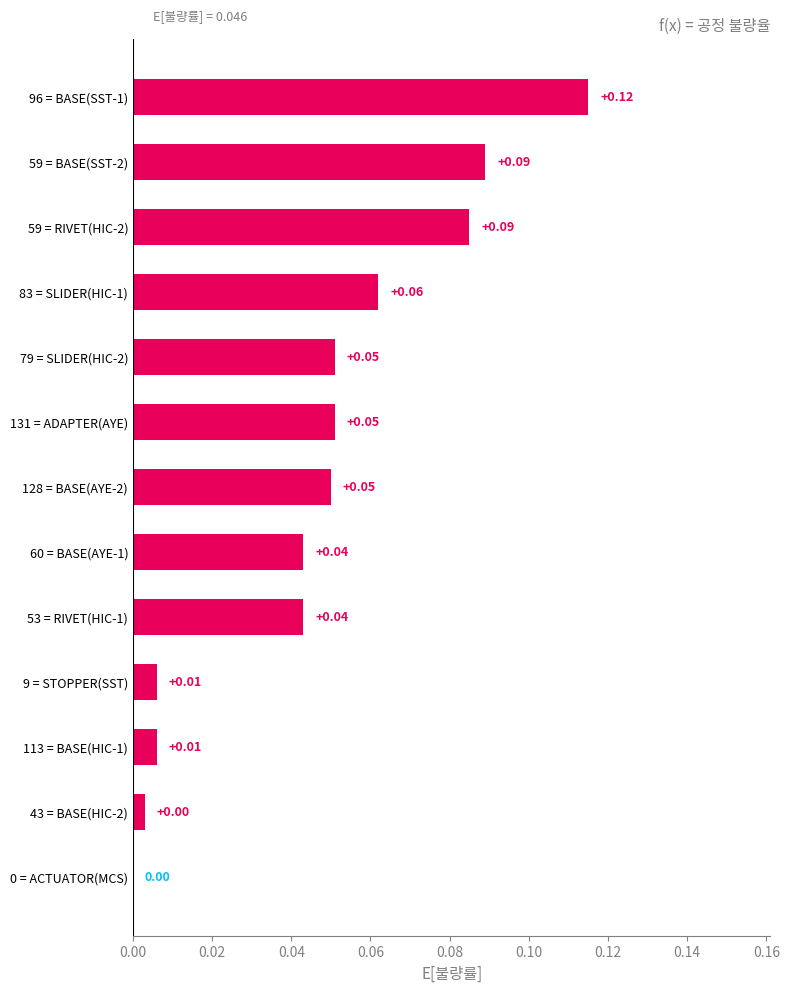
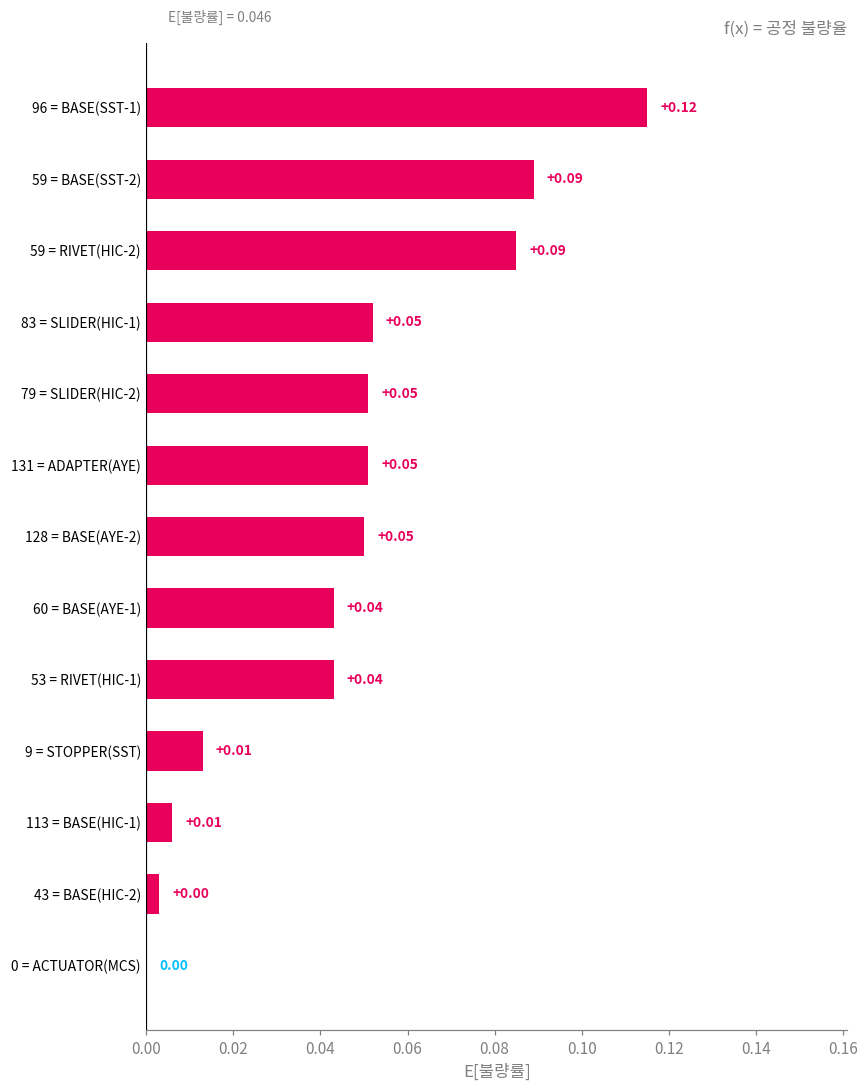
  {
    "96 = BASE(SST-1)": "+0.12",
    "59 = BASE(SST-2)": "+0.09",
    "59 = RIVET(HIC-2)": "+0.09",
-   "83 = SLIDER(HIC-1)": "+0.06",
+   "83 = SLIDER(HIC-1)": "+0.05",
    "79 = SLIDER(HIC-2)": "+0.05",
    "131 = ADAPTER(AYE)": "+0.05",
    "128 = BASE(AYE-2)": "+0.05",
    "60 = BASE(AYE-1)": "+0.04",
    "53 = RIVET(HIC-1)": "+0.04",
-   "9 = STOPPER(SST)": "0.006",
+   "9 = STOPPER(SST)": "0.013",
    "113 = BASE(HIC-1)": "+0.01",
    "43 = BASE(HIC-2)": "+0.00",
    "0 = ACTUATOR(MCS)": "0.00"
  }
